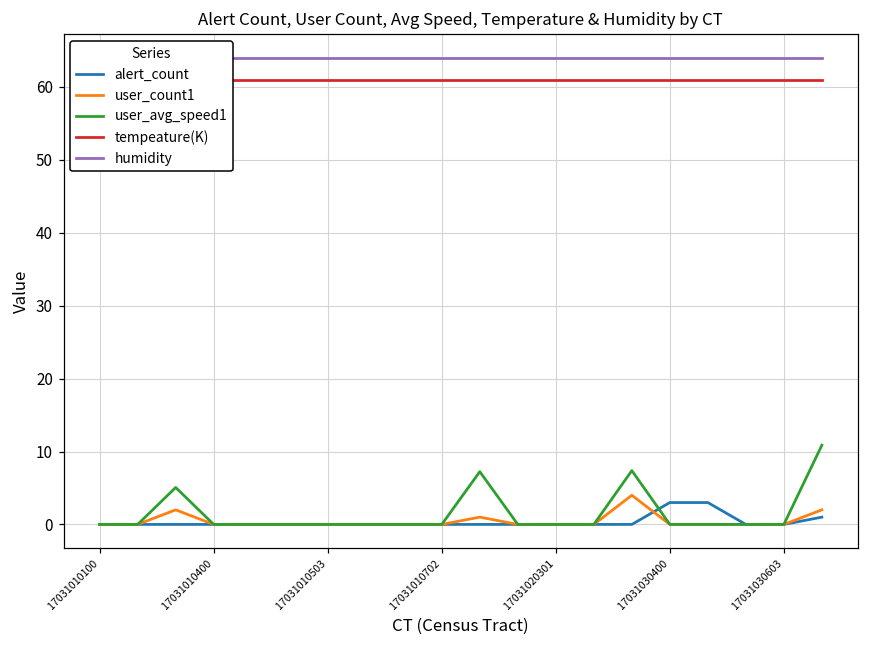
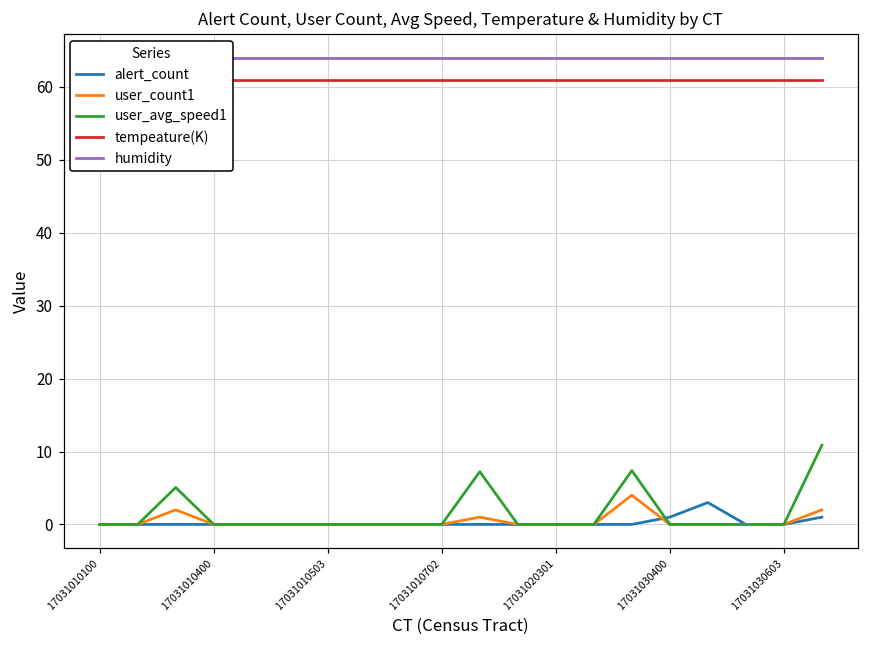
  {
    "alert_count": {
-     "17031030400": 3
+     "17031030400": 1
    },
    "tempeature(K)": {
      "17031010503": 61,
      "17031010702": 61,
      "17031020301": 61,
      "17031030400": 61,
      "17031030603": 61
    },
    "humidity": {
      "17031010503": 64,
      "17031010702": 64,
      "17031020301": 64,
      "17031030400": 64,
      "17031030603": 64
    }
  }
